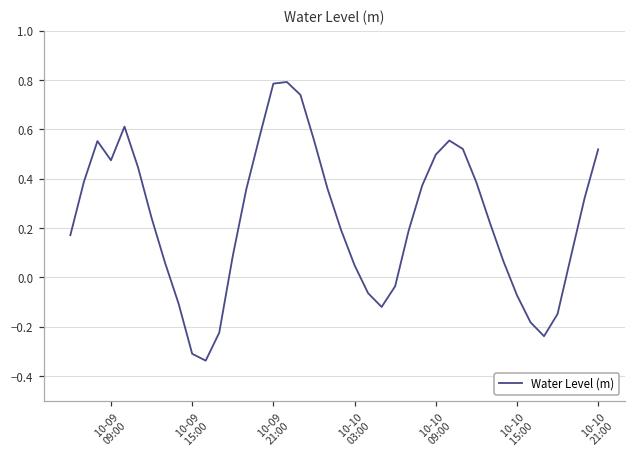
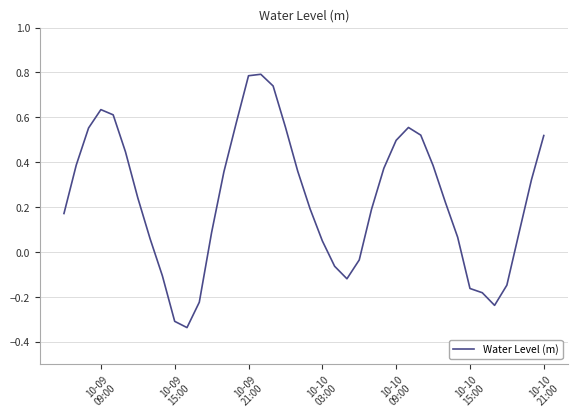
  {
-   "10-09 09:00": 0.47,
+   "10-09 09:00": 0.63,
    "10-09 15:00": -0.31,
    "10-09 21:00": 0.79,
    "10-10 03:00": 0.05,
    "10-10 09:00": 0.50,
-   "10-10 15:00": -0.07,
+   "10-10 15:00": -0.16,
    "10-10 21:00": 0.52
  }
